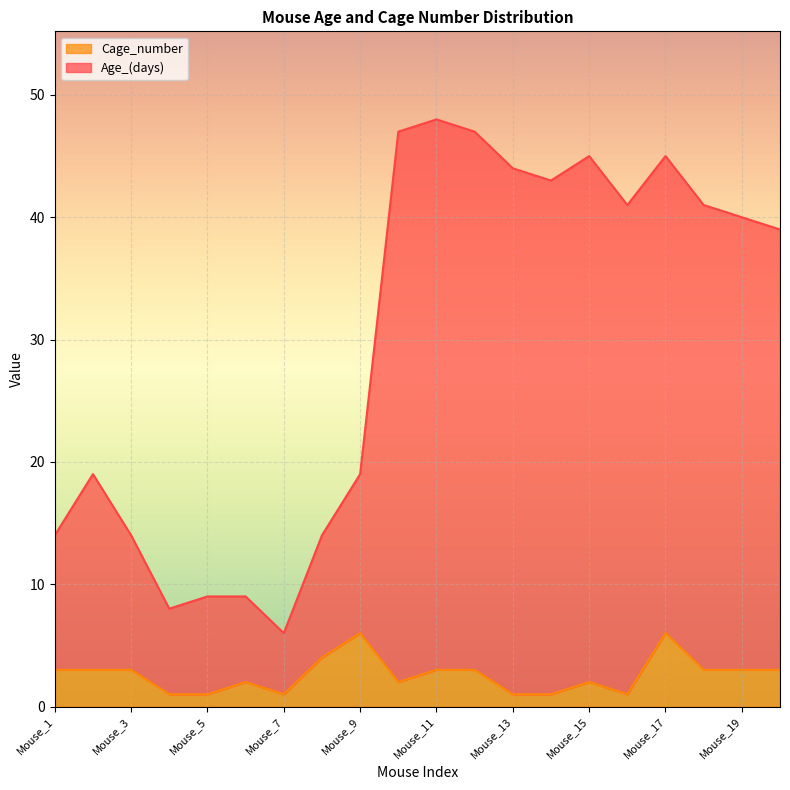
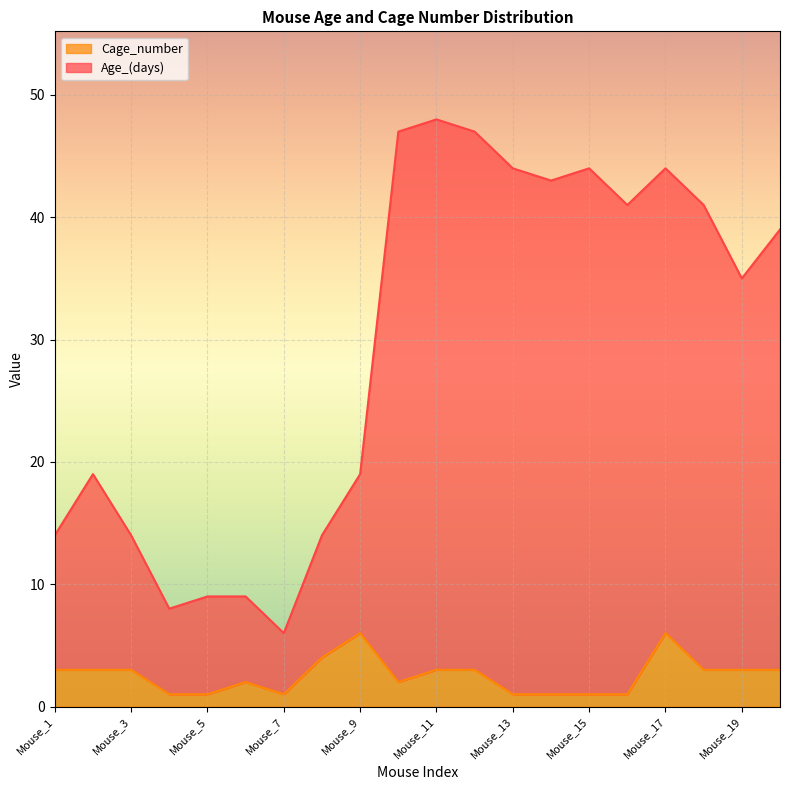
  {
    "Cage_number": {
      "Mouse_1": 3,
      "Mouse_3": 3,
      "Mouse_5": 1,
      "Mouse_7": 1,
      "Mouse_9": 6,
      "Mouse_11": 3,
      "Mouse_13": 1,
-     "Mouse_15": 2,
+     "Mouse_15": 1,
      "Mouse_17": 6,
      "Mouse_19": 3
    },
    "Age_(days)": {
      "Mouse_1": 11,
      "Mouse_3": 11,
      "Mouse_5": 8,
      "Mouse_7": 5,
      "Mouse_9": 13,
      "Mouse_11": 45,
      "Mouse_13": 43,
      "Mouse_15": 43,
-     "Mouse_17": 39,
-     "Mouse_19": 37
+     "Mouse_17": 38,
+     "Mouse_19": 32
    }
  }
